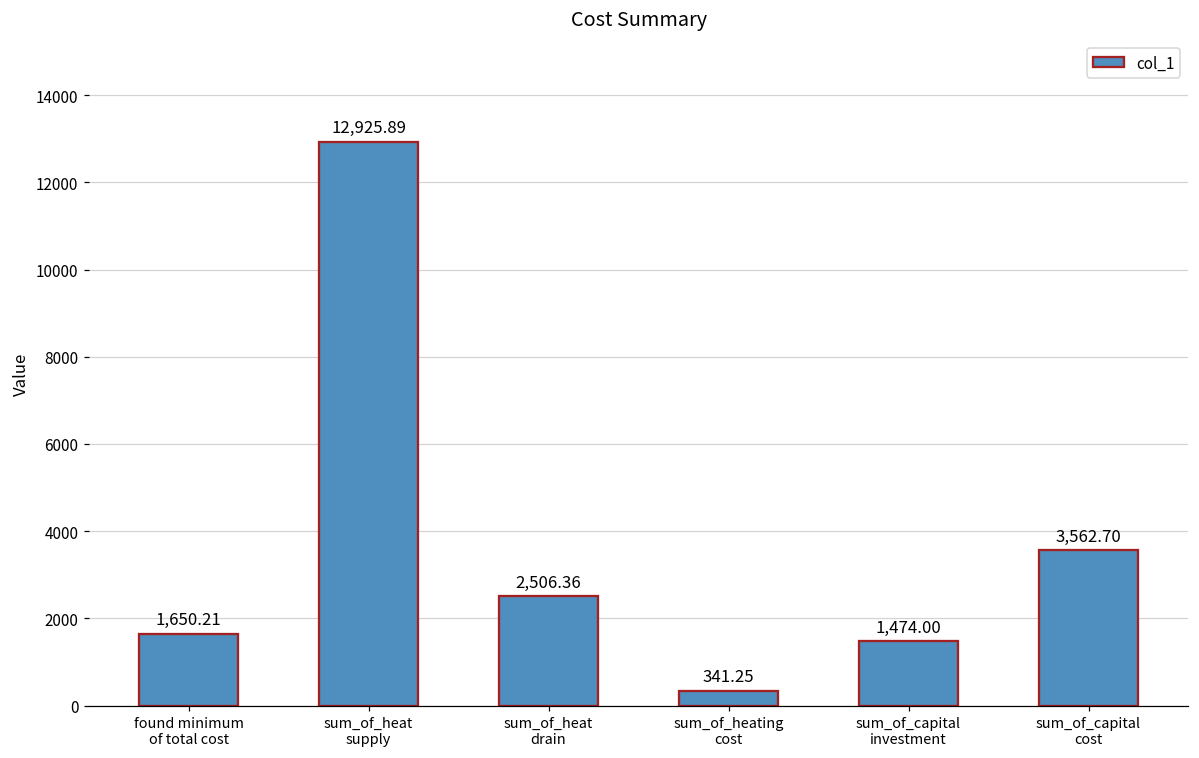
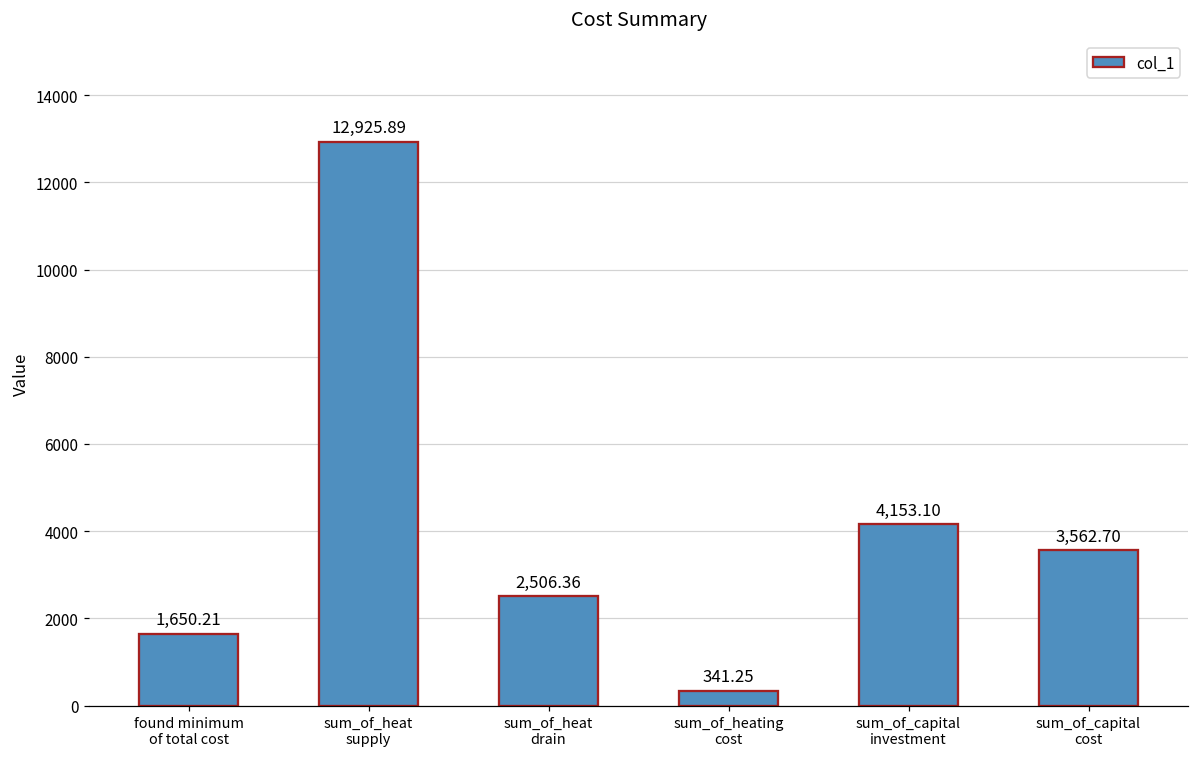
  {
    "found minimum of total cost": "1,650.21",
    "sum_of_heat supply": "12,925.89",
    "sum_of_heat drain": "2,506.36",
    "sum_of_heating cost": "341.25",
-   "sum_of_capital investment": "1,474.00",
+   "sum_of_capital investment": "4,153.10",
    "sum_of_capital cost": "3,562.70"
  }
